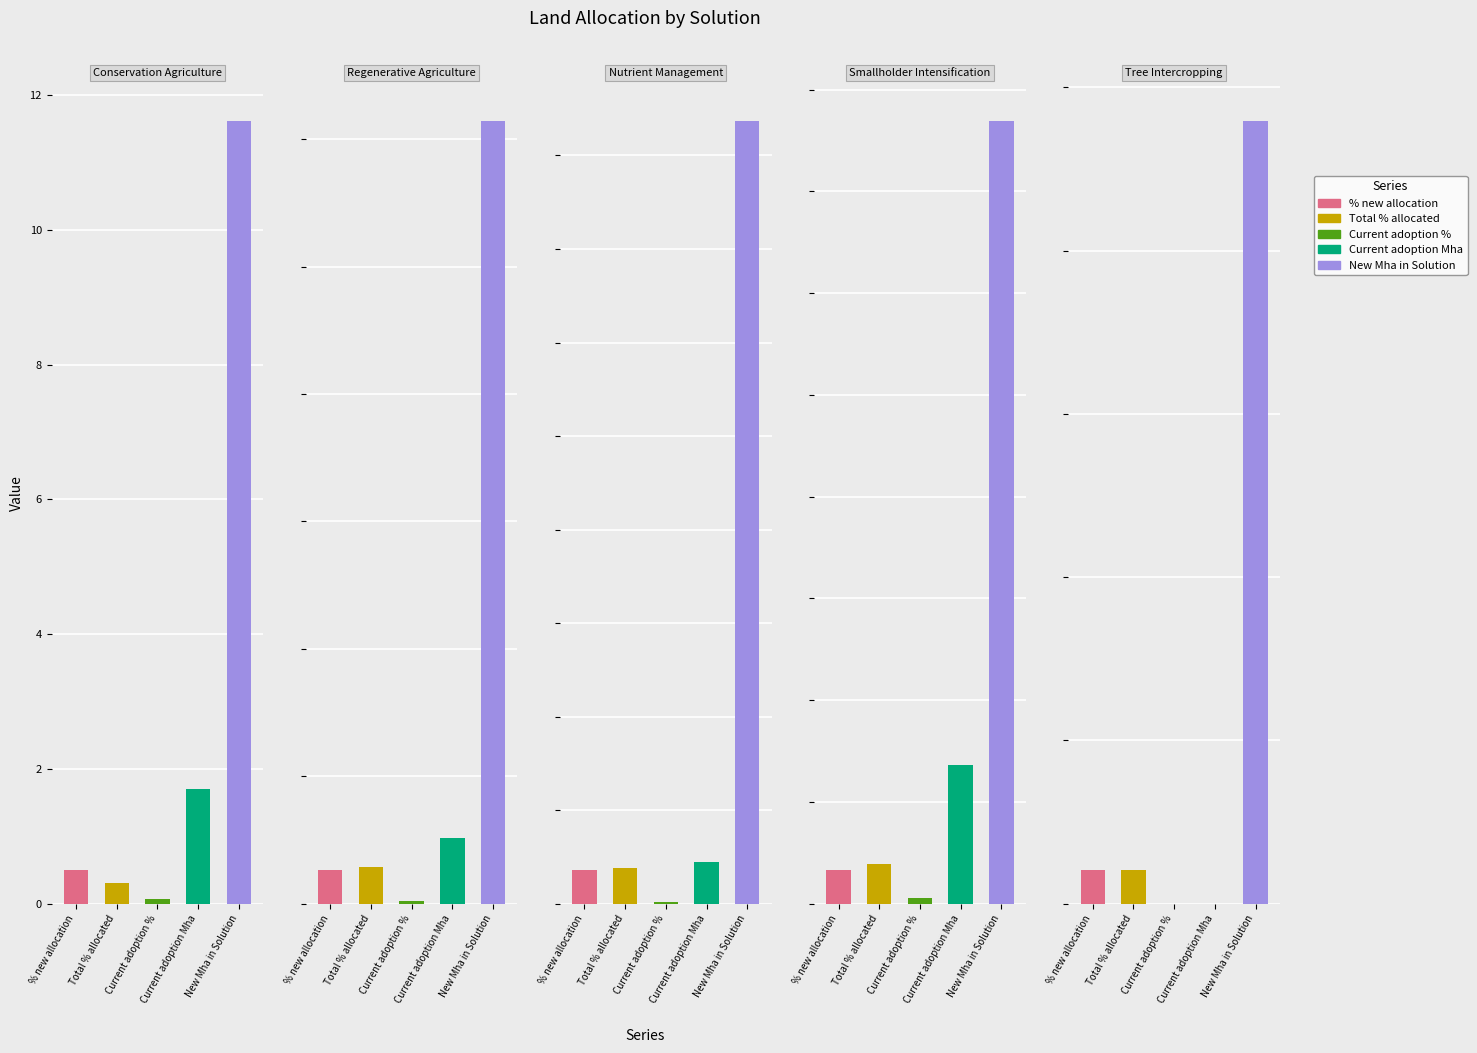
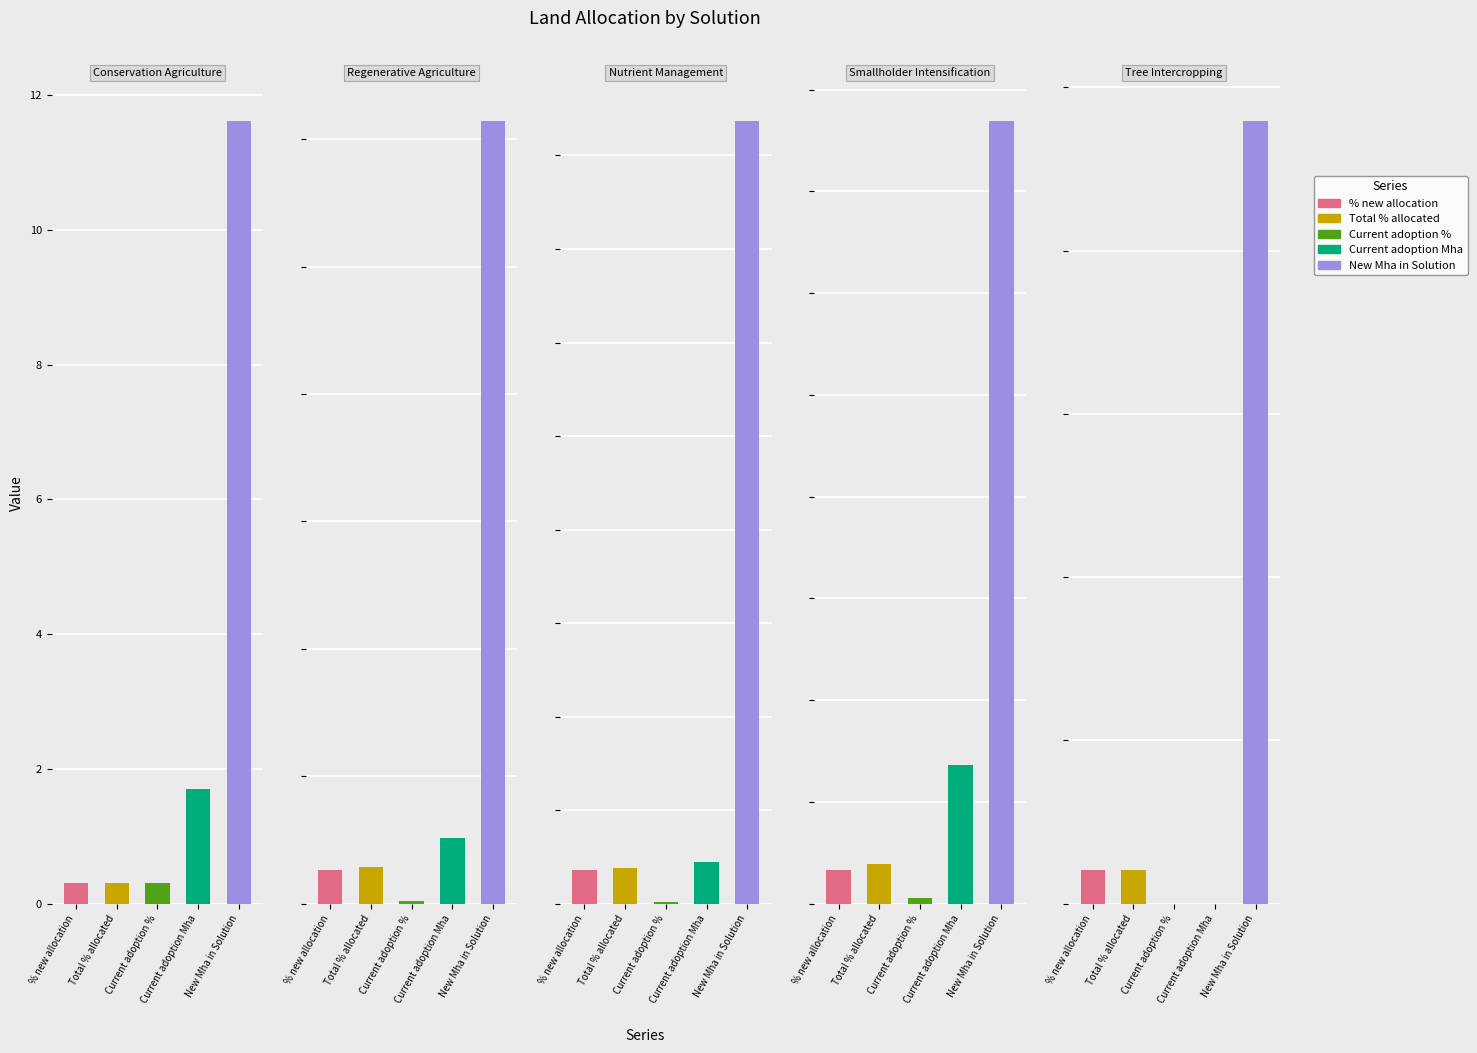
  {
    "Conservation Agriculture": {
-     "% new allocation": 0.5,
+     "% new allocation": 0.3,
      "Total % allocated": 0.3,
-     "Current adoption %": 0.1,
+     "Current adoption %": 0.3,
      "Current adoption Mha": 1.7,
      "New Mha in Solution": 11.6
    }
  }
